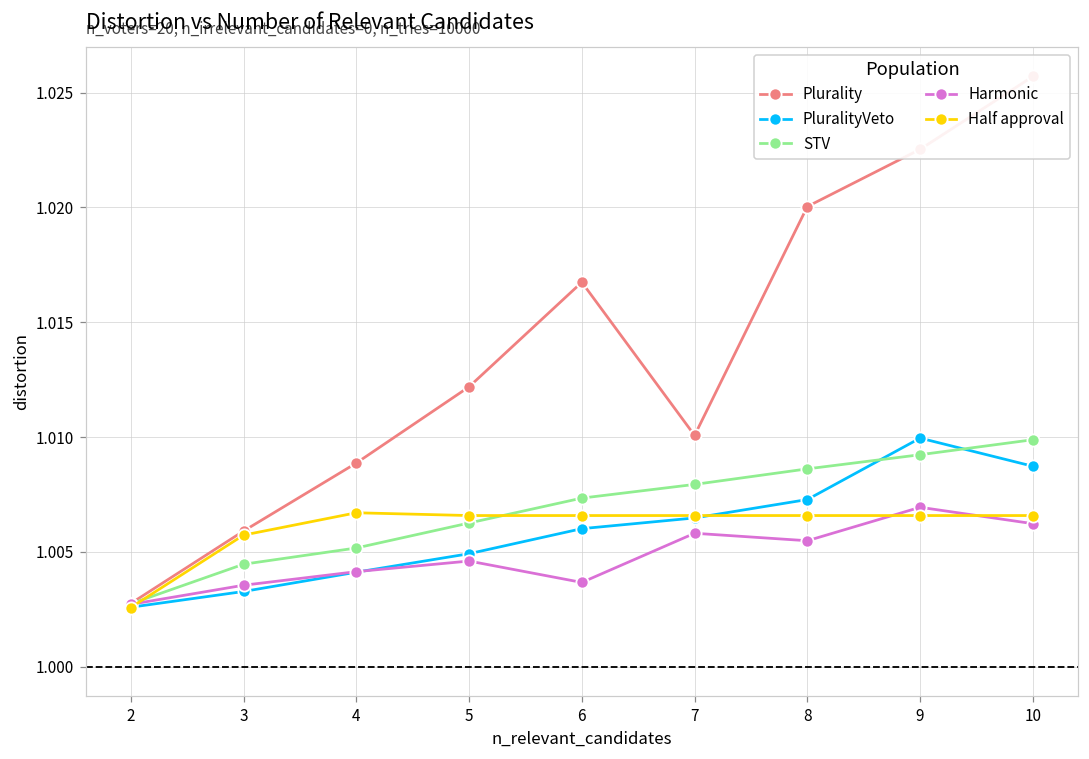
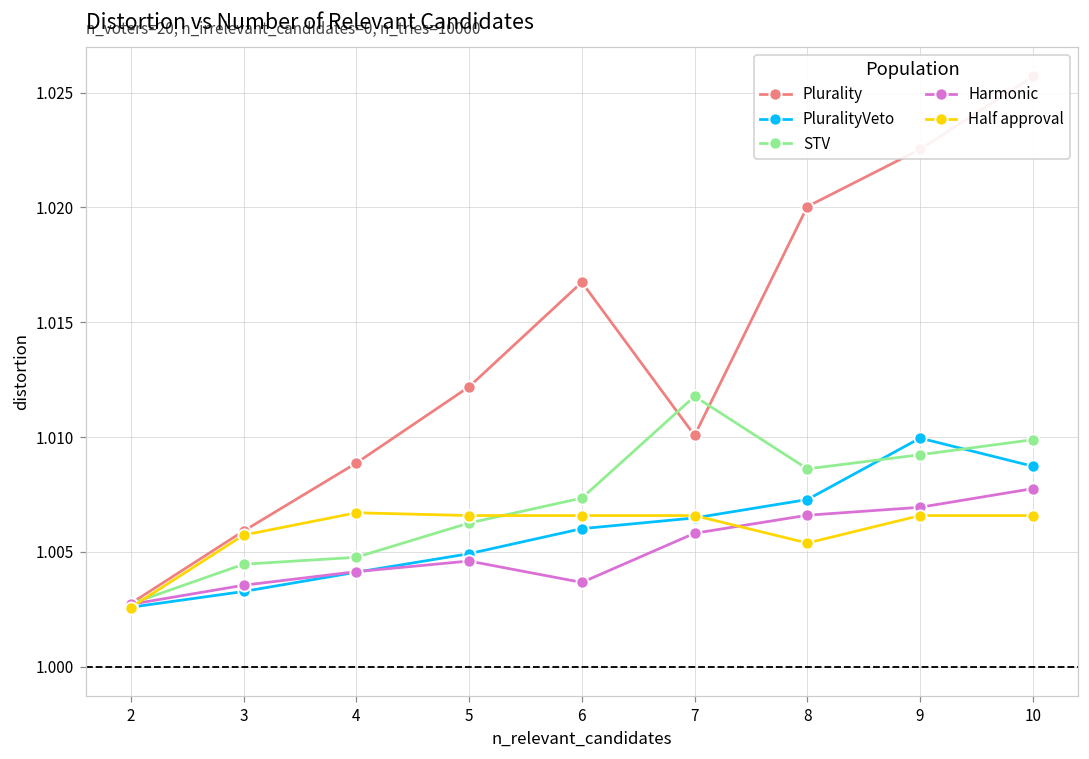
  {
    "Plurality": {
      "3": 1.0059,
      "4": 1.0089,
      "5": 1.0122,
      "6": 1.0167,
      "7": 1.0101,
      "8": 1.0200
    },
    "PluralityVeto": {
      "3": 1.0033,
      "5": 1.0049,
      "6": 1.0060,
      "8": 1.0073,
      "9": 1.0100,
      "10": 1.0087
    },
    "STV": {
      "3": 1.0045,
-     "4": 1.0052,
+     "4": 1.0048,
      "5": 1.0063,
      "6": 1.0073,
-     "7": 1.0079,
+     "7": 1.0118,
      "8": 1.0086,
      "9": 1.0092,
      "10": 1.0099
    },
    "Harmonic": {
      "3": 1.0036,
      "5": 1.0046,
      "6": 1.0037,
      "7": 1.0058,
-     "8": 1.0055,
+     "8": 1.0066,
      "9": 1.0069,
-     "10": 1.0062
+     "10": 1.0078
    },
    "Half approval": {
      "3": 1.0057,
      "4": 1.0067,
      "5": 1.0066,
      "6": 1.0066,
-     "8": 1.0066,
+     "8": 1.0054,
      "9": 1.0066,
      "10": 1.0066
    }
  }
